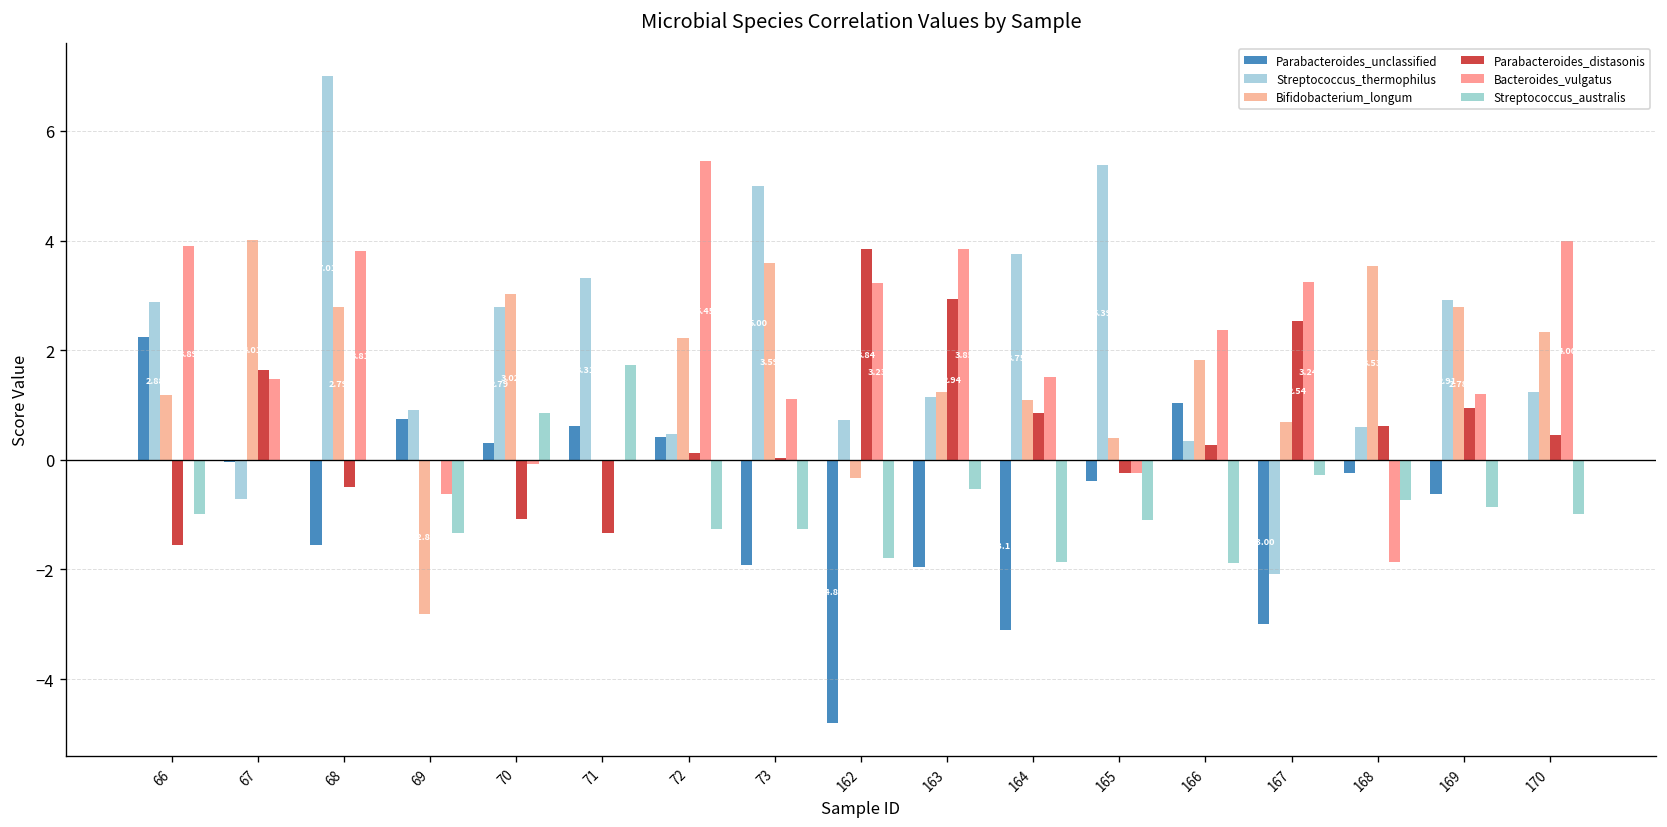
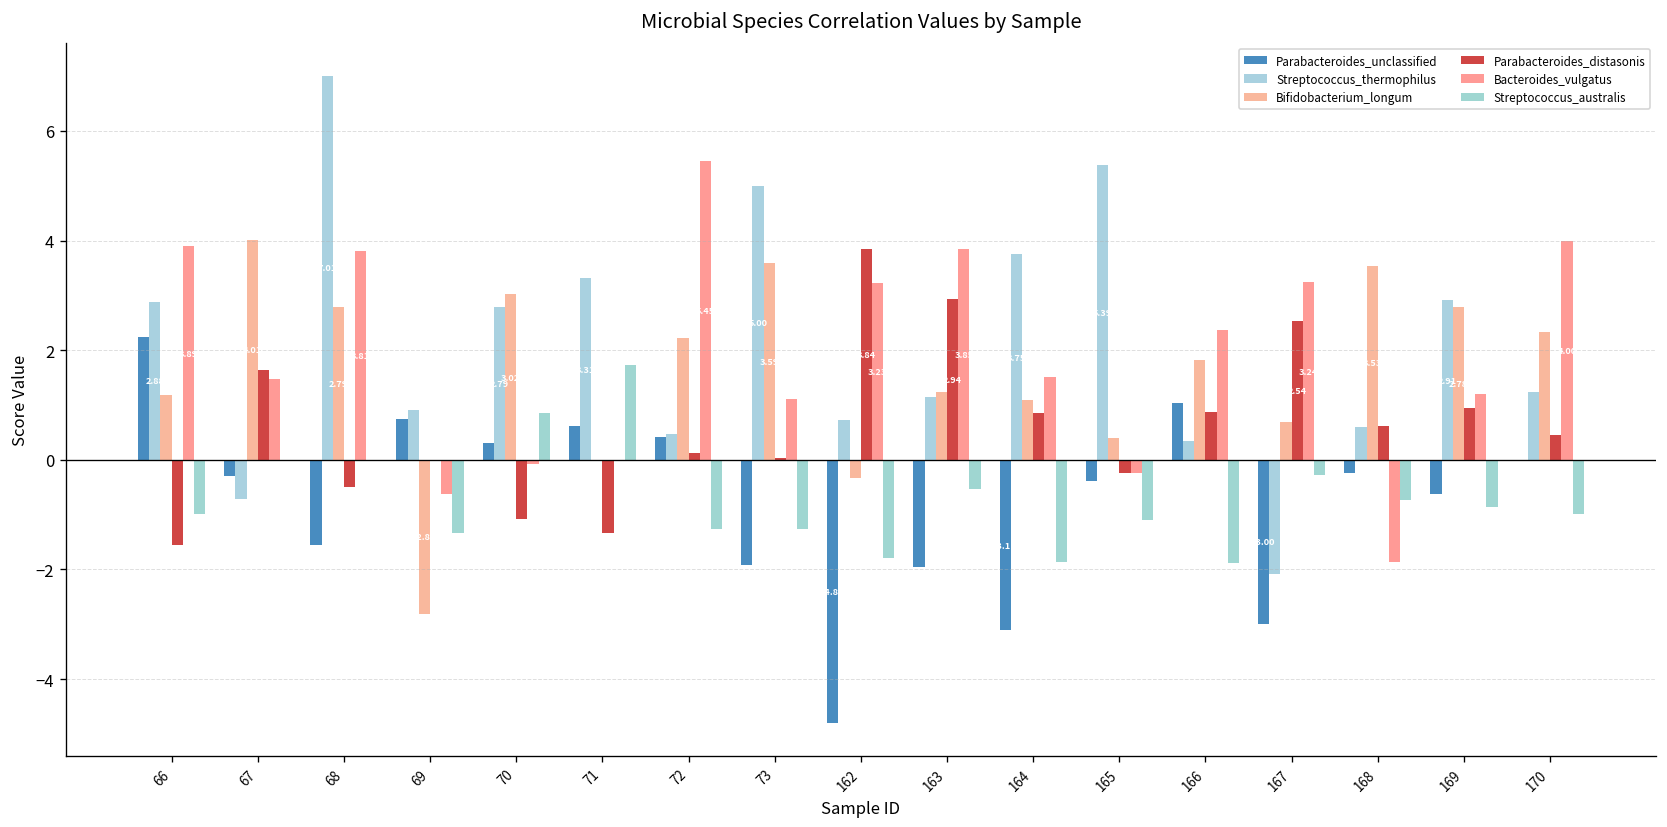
  {
    "Parabacteroides_unclassified": {
      "66": 2.2,
-     "67": 0.0,
+     "67": -0.3,
      "68": -1.5,
      "69": 0.7,
      "70": 0.3,
      "71": 0.6,
      "72": 0.4,
      "73": -1.9,
      "163": -2.0,
      "164": -3.1,
      "165": -0.4,
      "166": 1.0,
      "168": -0.2,
      "169": -0.6
    },
    "Parabacteroides_distasonis": {
      "66": -1.6,
      "67": 1.6,
      "68": -0.5,
      "69": 0.0,
      "70": -1.1,
      "71": -1.3,
      "72": 0.1,
      "164": 0.9,
      "165": -0.2,
-     "166": 0.3,
+     "166": 0.9,
      "168": 0.6,
      "169": 0.9,
      "170": 0.4
    }
  }
